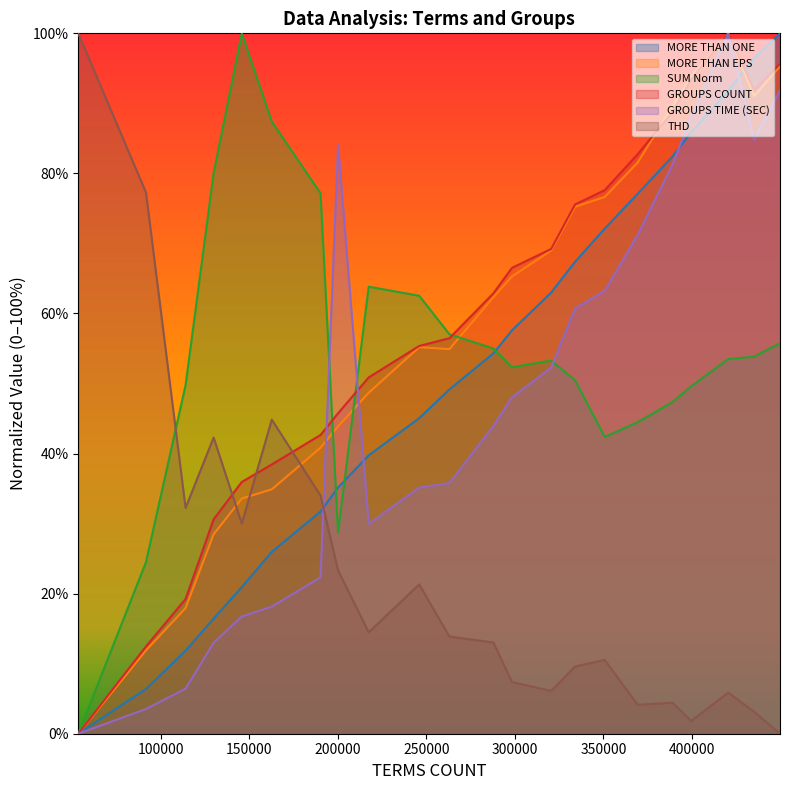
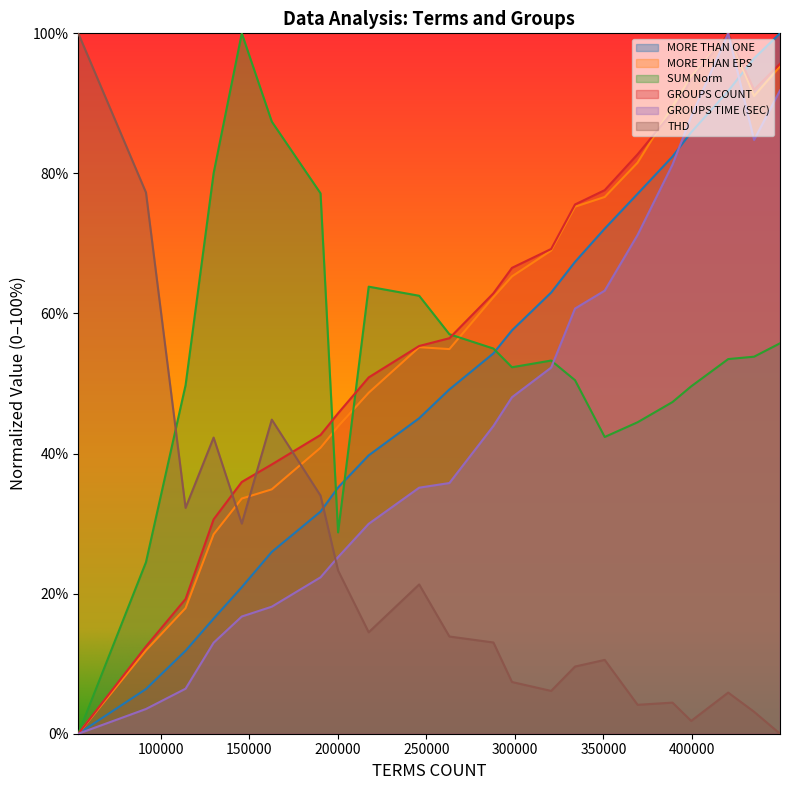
  {
    "MORE THAN ONE": {
      "200000": "35%"
    },
    "SUM Norm": {
      "200000": "29%"
    },
    "GROUPS TIME (SEC)": {
-     "200000": "84%"
+     "200000": "25%"
    }
  }
